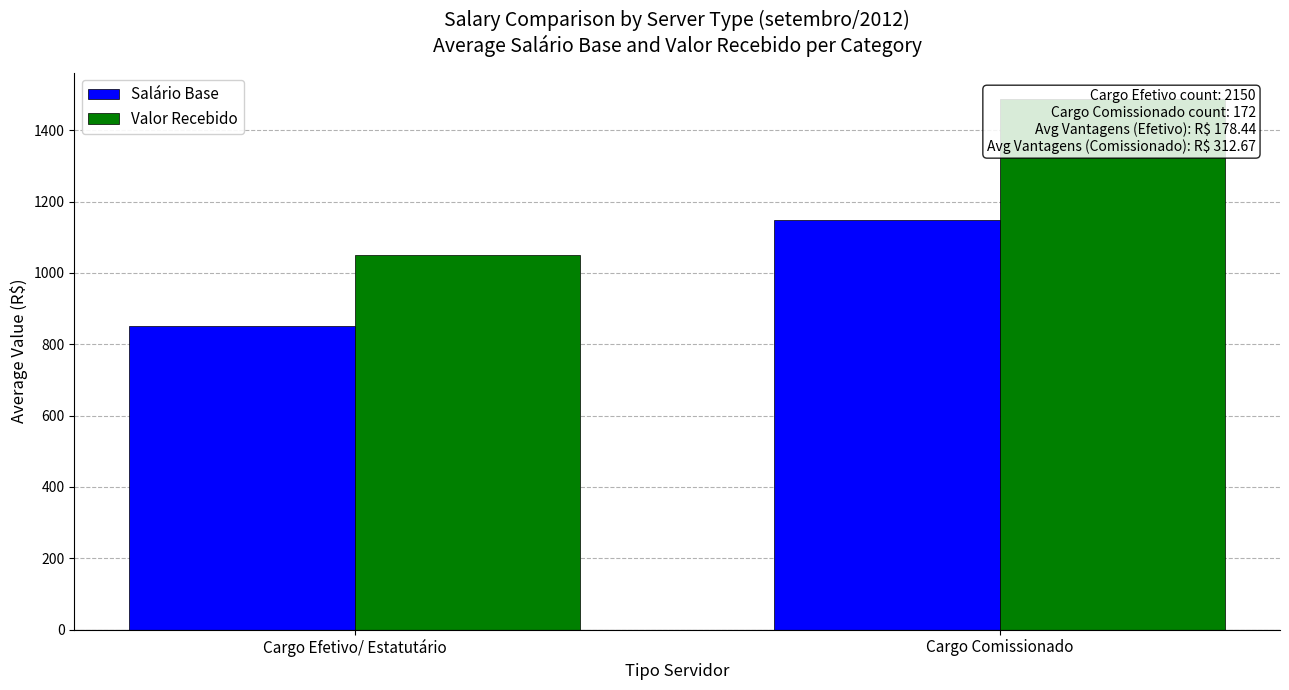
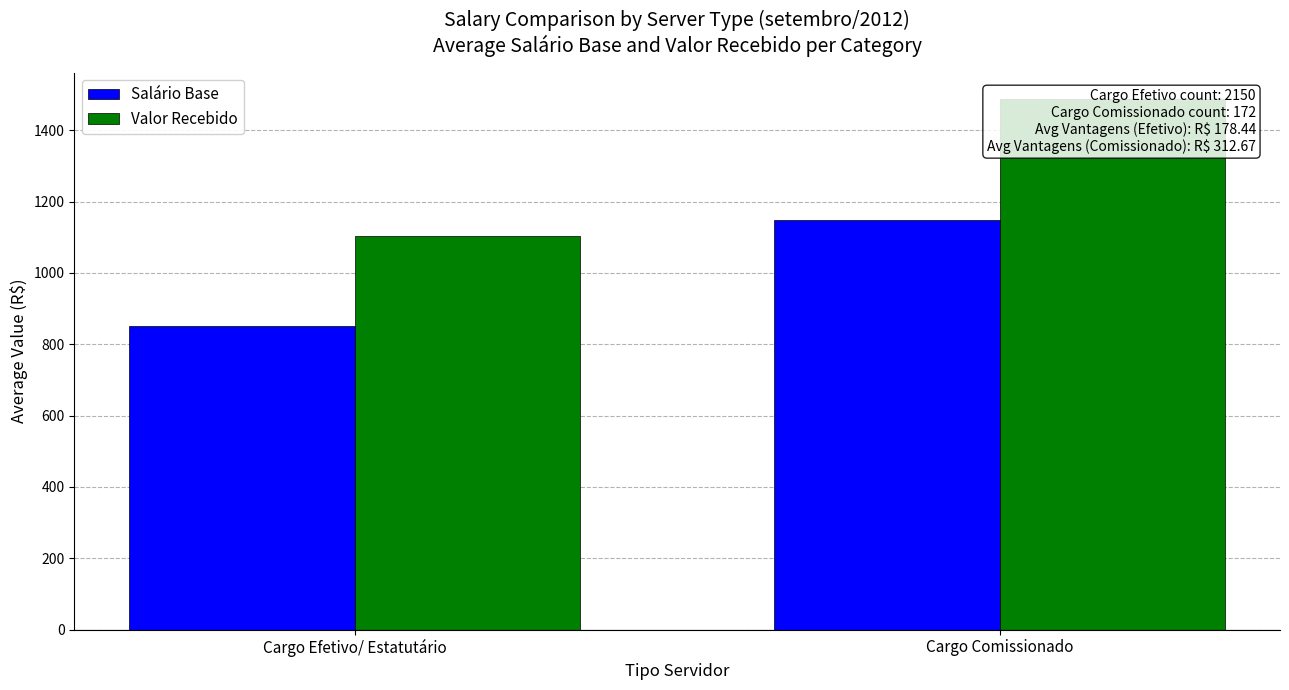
  {
    "Salário Base": {
      "Cargo Efetivo/ Estatutário": 850,
      "Cargo Comissionado": 1150
    },
    "Valor Recebido": {
-     "Cargo Efetivo/ Estatutário": 1050
+     "Cargo Efetivo/ Estatutário": 1100
    }
  }
